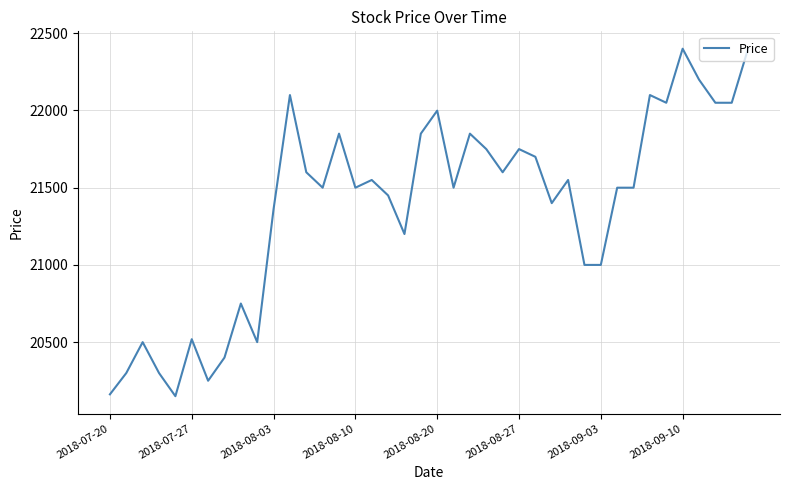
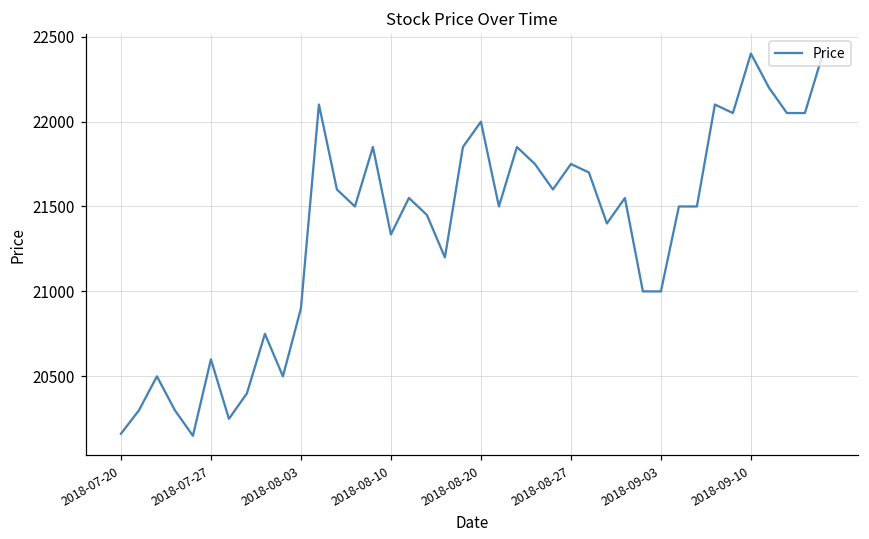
  {
    "2018-07-20": 20160,
-   "2018-07-27": 20520,
-   "2018-08-03": 21360,
-   "2018-08-10": 21500,
+   "2018-07-27": 20600,
+   "2018-08-03": 20900,
+   "2018-08-10": 21340,
    "2018-08-20": 22000,
    "2018-08-27": 21750,
    "2018-09-03": 21000,
    "2018-09-10": 22400
  }
